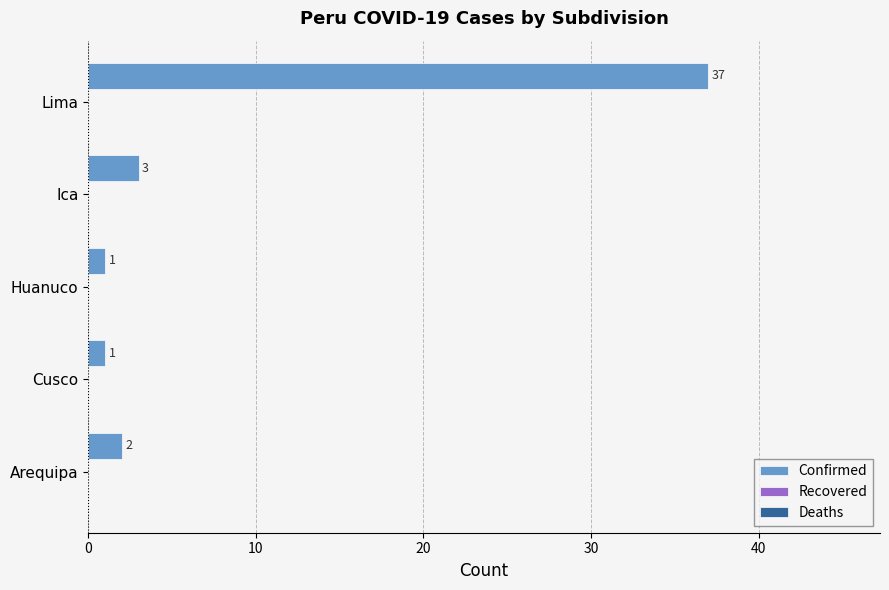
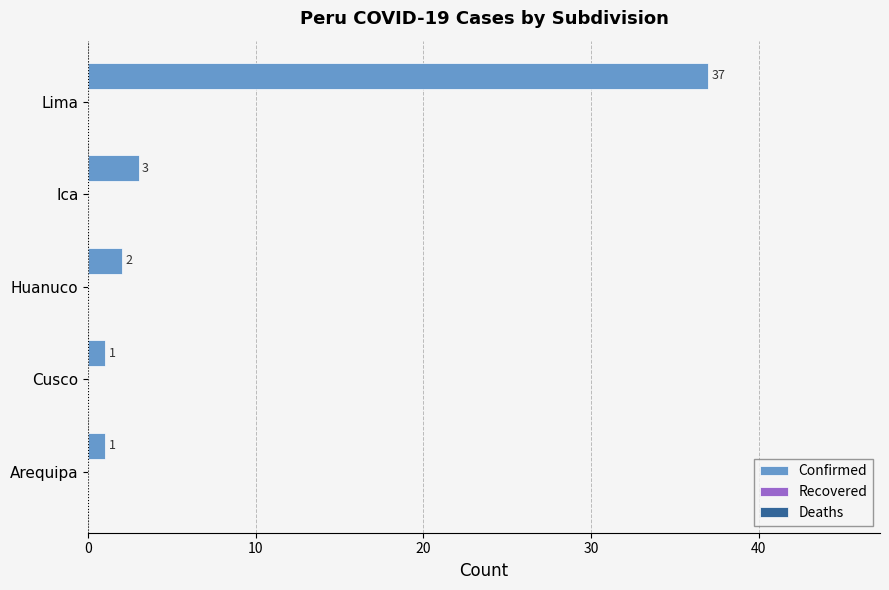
  {
    "Confirmed": {
      "Lima": 37,
      "Ica": 3,
-     "Huanuco": 1,
+     "Huanuco": 2,
      "Cusco": 1,
-     "Arequipa": 2
+     "Arequipa": 1
    },
    "Recovered": {
      "Lima": 0.0,
      "Ica": 0.0,
      "Huanuco": 0.0,
      "Cusco": 0.0,
      "Arequipa": 0.0
    },
    "Deaths": {
      "Lima": 0.0,
      "Ica": 0.0,
      "Huanuco": 0.0,
      "Cusco": 0.0,
      "Arequipa": 0.0
    }
  }
